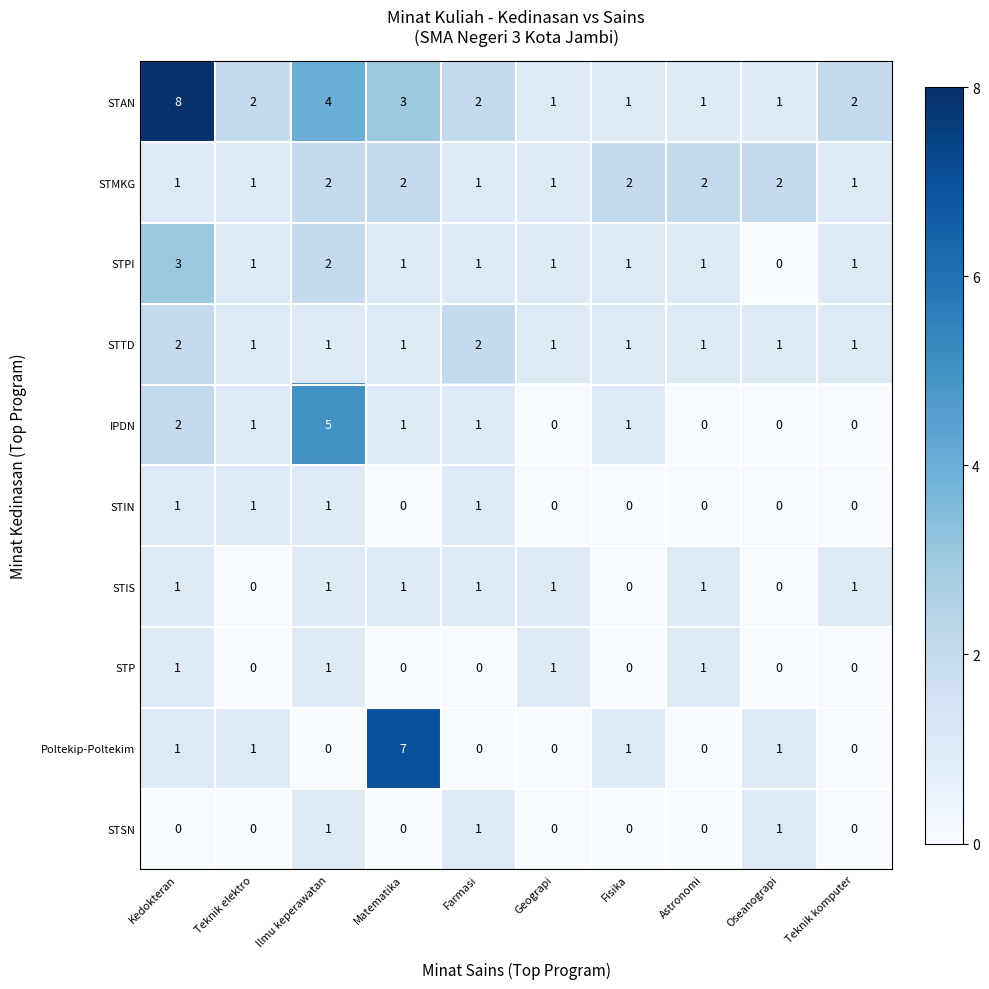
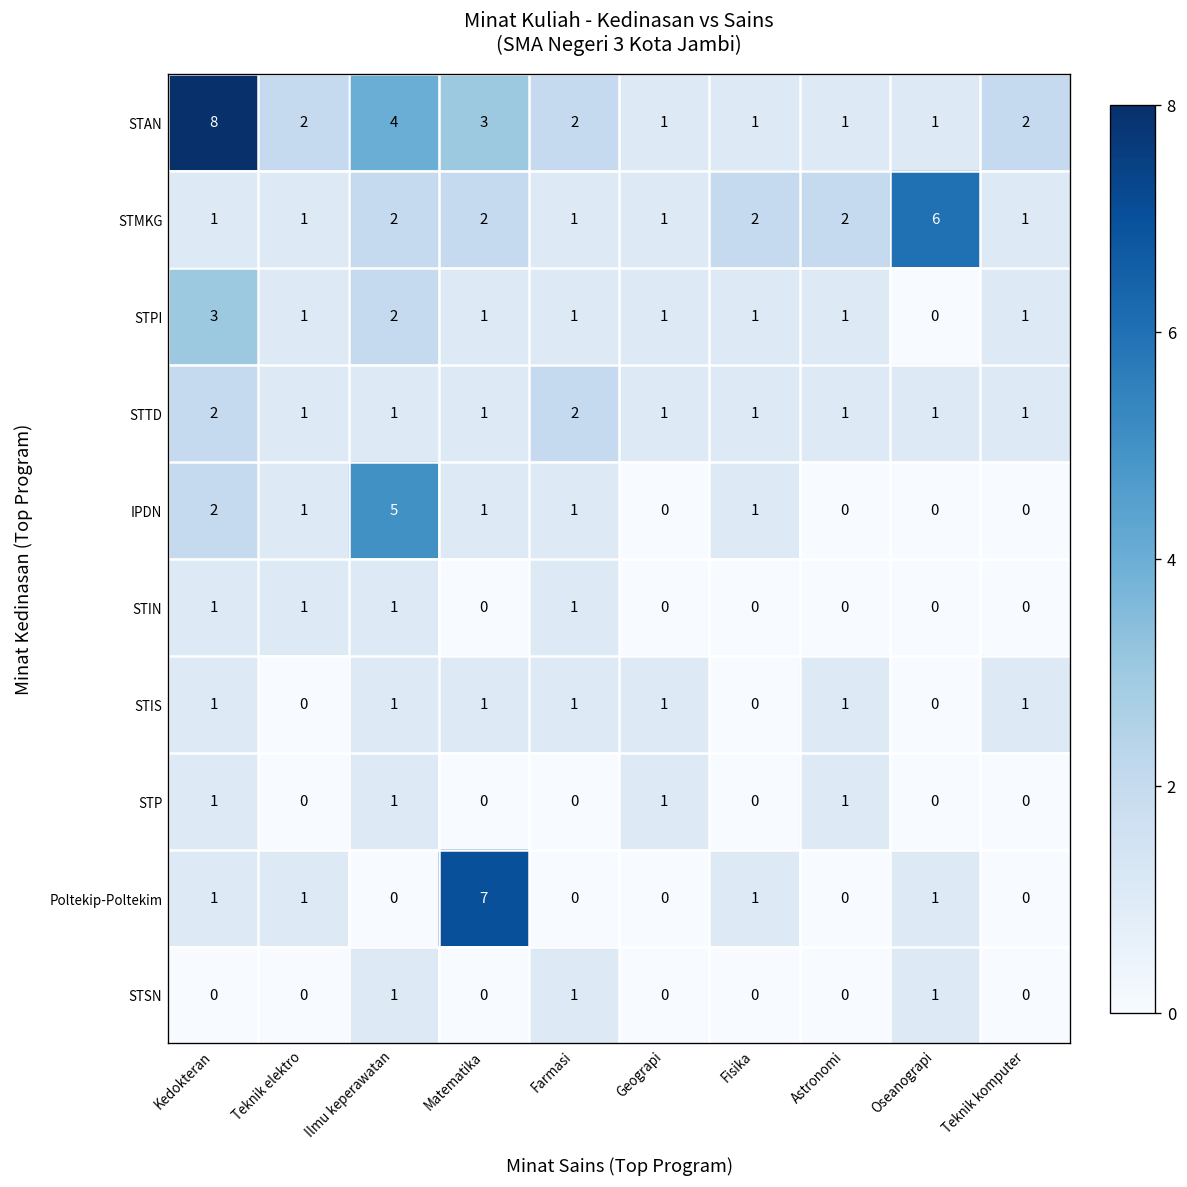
  {
    "STAN": {
      "Kedokteran": 8,
      "Teknik elektro": 2,
      "Ilmu keperawatan": 4,
      "Matematika": 3,
      "Farmasi": 2,
      "Geograpi": 1,
      "Fisika": 1,
      "Astronomi": 1,
      "Oseanograpi": 1,
      "Teknik komputer": 2
    },
    "STMKG": {
      "Kedokteran": 1,
      "Teknik elektro": 1,
      "Ilmu keperawatan": 2,
      "Matematika": 2,
      "Farmasi": 1,
      "Geograpi": 1,
      "Fisika": 2,
      "Astronomi": 2,
-     "Oseanograpi": 2,
+     "Oseanograpi": 6,
      "Teknik komputer": 1
    },
    "STPI": {
      "Kedokteran": 3,
      "Teknik elektro": 1,
      "Ilmu keperawatan": 2,
      "Matematika": 1,
      "Farmasi": 1,
      "Geograpi": 1,
      "Fisika": 1,
      "Astronomi": 1,
      "Oseanograpi": 0,
      "Teknik komputer": 1
    },
    "STTD": {
      "Kedokteran": 2,
      "Teknik elektro": 1,
      "Ilmu keperawatan": 1,
      "Matematika": 1,
      "Farmasi": 2,
      "Geograpi": 1,
      "Fisika": 1,
      "Astronomi": 1,
      "Oseanograpi": 1,
      "Teknik komputer": 1
    },
    "IPDN": {
      "Kedokteran": 2,
      "Teknik elektro": 1,
      "Ilmu keperawatan": 5,
      "Matematika": 1,
      "Farmasi": 1,
      "Geograpi": 0,
      "Fisika": 1,
      "Astronomi": 0,
      "Oseanograpi": 0,
      "Teknik komputer": 0
    },
    "STIN": {
      "Kedokteran": 1,
      "Teknik elektro": 1,
      "Ilmu keperawatan": 1,
      "Matematika": 0,
      "Farmasi": 1,
      "Geograpi": 0,
      "Fisika": 0,
      "Astronomi": 0,
      "Oseanograpi": 0,
      "Teknik komputer": 0
    },
    "STIS": {
      "Kedokteran": 1,
      "Teknik elektro": 0,
      "Ilmu keperawatan": 1,
      "Matematika": 1,
      "Farmasi": 1,
      "Geograpi": 1,
      "Fisika": 0,
      "Astronomi": 1,
      "Oseanograpi": 0,
      "Teknik komputer": 1
    },
    "STP": {
      "Kedokteran": 1,
      "Teknik elektro": 0,
      "Ilmu keperawatan": 1,
      "Matematika": 0,
      "Farmasi": 0,
      "Geograpi": 1,
      "Fisika": 0,
      "Astronomi": 1,
      "Oseanograpi": 0,
      "Teknik komputer": 0
    },
    "Poltekip-Poltekim": {
      "Kedokteran": 1,
      "Teknik elektro": 1,
      "Ilmu keperawatan": 0,
      "Matematika": 7,
      "Farmasi": 0,
      "Geograpi": 0,
      "Fisika": 1,
      "Astronomi": 0,
      "Oseanograpi": 1,
      "Teknik komputer": 0
    },
    "STSN": {
      "Kedokteran": 0,
      "Teknik elektro": 0,
      "Ilmu keperawatan": 1,
      "Matematika": 0,
      "Farmasi": 1,
      "Geograpi": 0,
      "Fisika": 0,
      "Astronomi": 0,
      "Oseanograpi": 1,
      "Teknik komputer": 0
    }
  }
